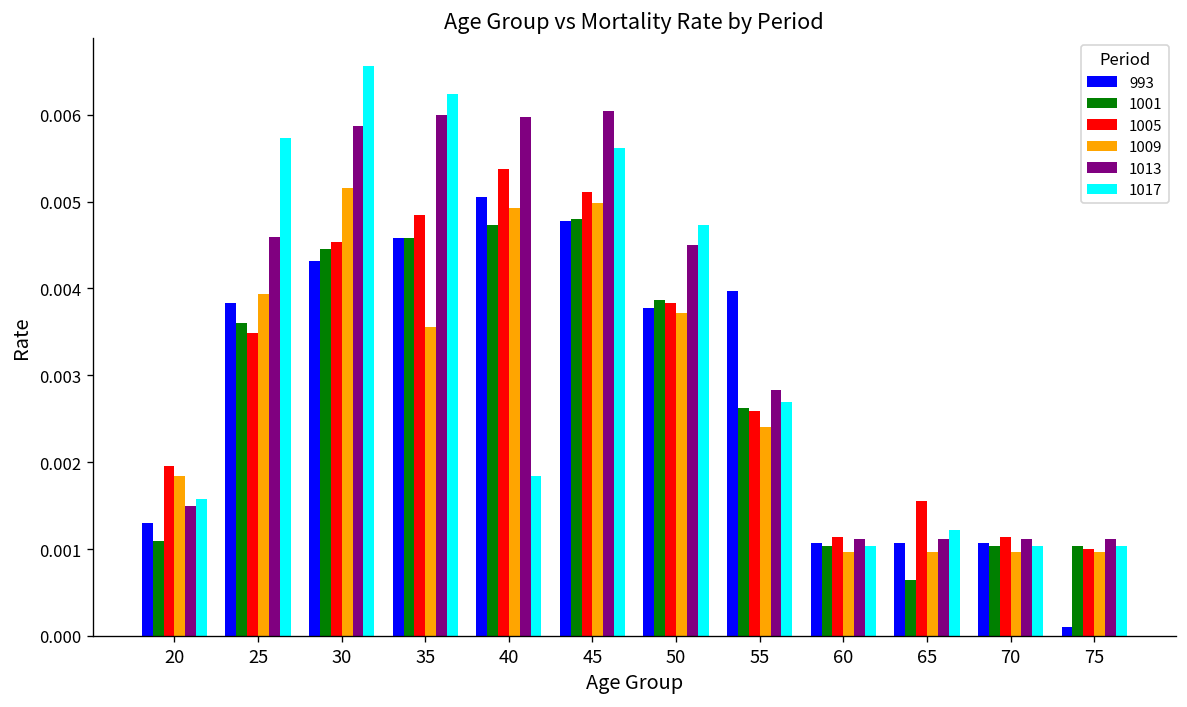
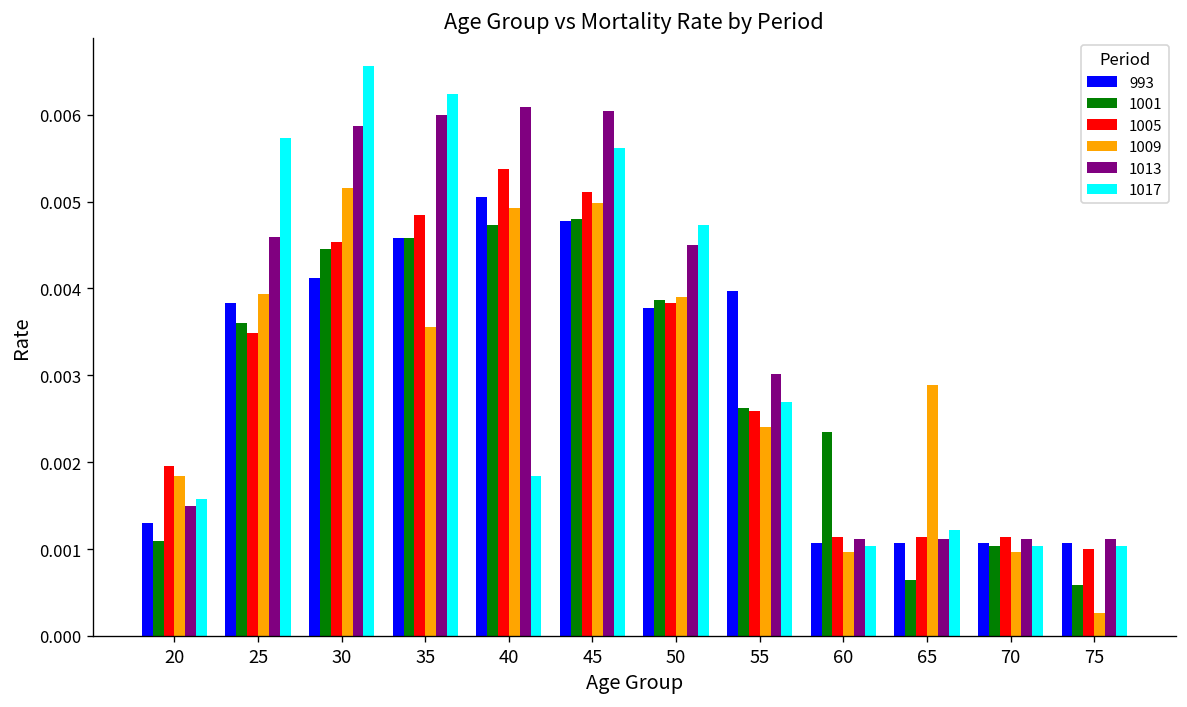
  {
    "993": {
      "20": 0.0013,
      "25": 0.0038,
-     "30": 0.0043,
+     "30": 0.0041,
      "35": 0.0046,
      "40": 0.0050,
      "45": 0.0048,
      "50": 0.0038,
      "55": 0.0040,
      "60": 0.0011,
      "65": 0.0011,
      "70": 0.0011,
-     "75": 0.0001
+     "75": 0.0011
    },
    "1001": {
      "20": 0.0011,
      "25": 0.0036,
      "30": 0.0045,
      "35": 0.0046,
      "40": 0.0047,
      "45": 0.0048,
      "50": 0.0039,
      "55": 0.0026,
-     "60": 0.0010,
+     "60": 0.0023,
      "65": 0.0006,
      "70": 0.0010,
-     "75": 0.0010
+     "75": 0.0006
    },
    "1005": {
      "20": 0.0020,
      "25": 0.0035,
      "30": 0.0045,
      "35": 0.0048,
      "40": 0.0054,
      "45": 0.0051,
      "50": 0.0038,
      "55": 0.0026,
      "60": 0.0011,
-     "65": 0.0016,
+     "65": 0.0011,
      "70": 0.0011,
      "75": 0.0010
    },
    "1009": {
      "20": 0.0018,
      "25": 0.0039,
      "30": 0.0052,
      "35": 0.0036,
      "40": 0.0049,
      "45": 0.0050,
-     "50": 0.0037,
+     "50": 0.0039,
      "55": 0.0024,
      "60": 0.0010,
-     "65": 0.0010,
+     "65": 0.0029,
      "70": 0.0010,
-     "75": 0.0010
+     "75": 0.0003
    },
    "1013": {
      "20": 0.0015,
      "25": 0.0046,
      "30": 0.0059,
      "35": 0.0060,
-     "40": 0.0060,
+     "40": 0.0061,
      "45": 0.0060,
      "50": 0.0045,
-     "55": 0.0028,
+     "55": 0.0030,
      "60": 0.0011,
      "65": 0.0011,
      "70": 0.0011,
      "75": 0.0011
    },
    "1017": {
      "20": 0.0016,
      "25": 0.0057,
      "30": 0.0066,
      "35": 0.0062,
      "40": 0.0018,
      "45": 0.0056,
      "50": 0.0047,
      "55": 0.0027,
      "60": 0.0010,
      "65": 0.0012,
      "70": 0.0010,
      "75": 0.0010
    }
  }
